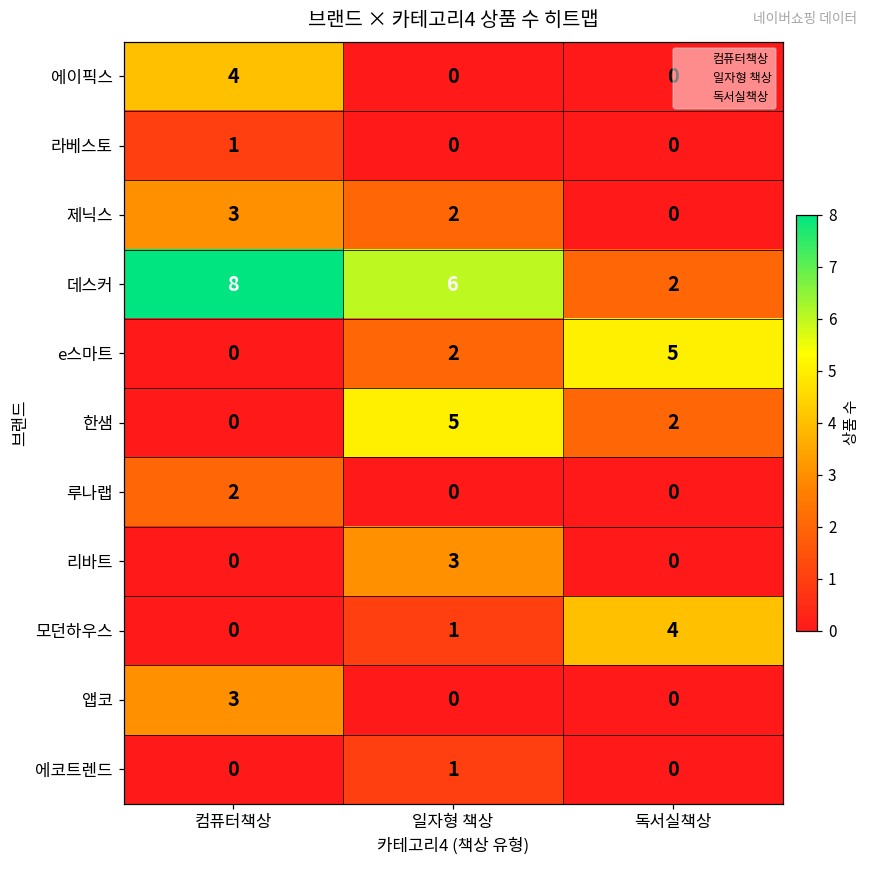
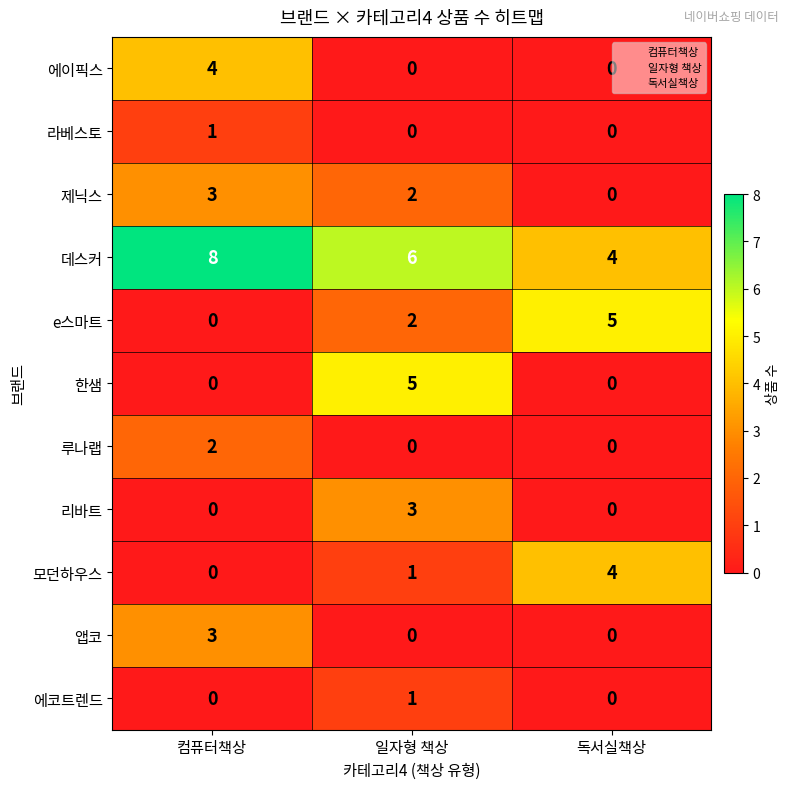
  {
    "에이픽스": {
      "컴퓨터책상": 4,
      "일자형 책상": 0
    },
    "라베스토": {
      "컴퓨터책상": 1,
      "일자형 책상": 0,
      "독서실책상": 0
    },
    "제닉스": {
      "컴퓨터책상": 3,
      "일자형 책상": 2,
      "독서실책상": 0
    },
    "데스커": {
      "컴퓨터책상": 8,
      "일자형 책상": 6,
-     "독서실책상": 2
+     "독서실책상": 4
    },
    "e스마트": {
      "컴퓨터책상": 0,
      "일자형 책상": 2,
      "독서실책상": 5
    },
    "한샘": {
      "컴퓨터책상": 0,
      "일자형 책상": 5,
-     "독서실책상": 2
+     "독서실책상": 0
    },
    "루나랩": {
      "컴퓨터책상": 2,
      "일자형 책상": 0,
      "독서실책상": 0
    },
    "리바트": {
      "컴퓨터책상": 0,
      "일자형 책상": 3,
      "독서실책상": 0
    },
    "모던하우스": {
      "컴퓨터책상": 0,
      "일자형 책상": 1,
      "독서실책상": 4
    },
    "앱코": {
      "컴퓨터책상": 3,
      "일자형 책상": 0,
      "독서실책상": 0
    },
    "에코트렌드": {
      "컴퓨터책상": 0,
      "일자형 책상": 1,
      "독서실책상": 0
    }
  }
